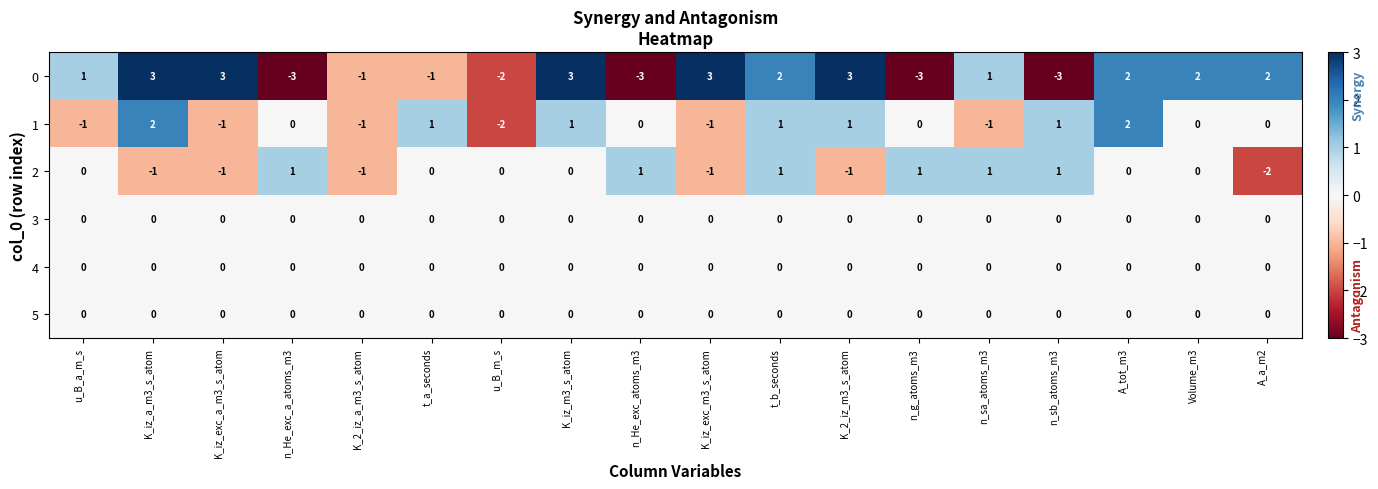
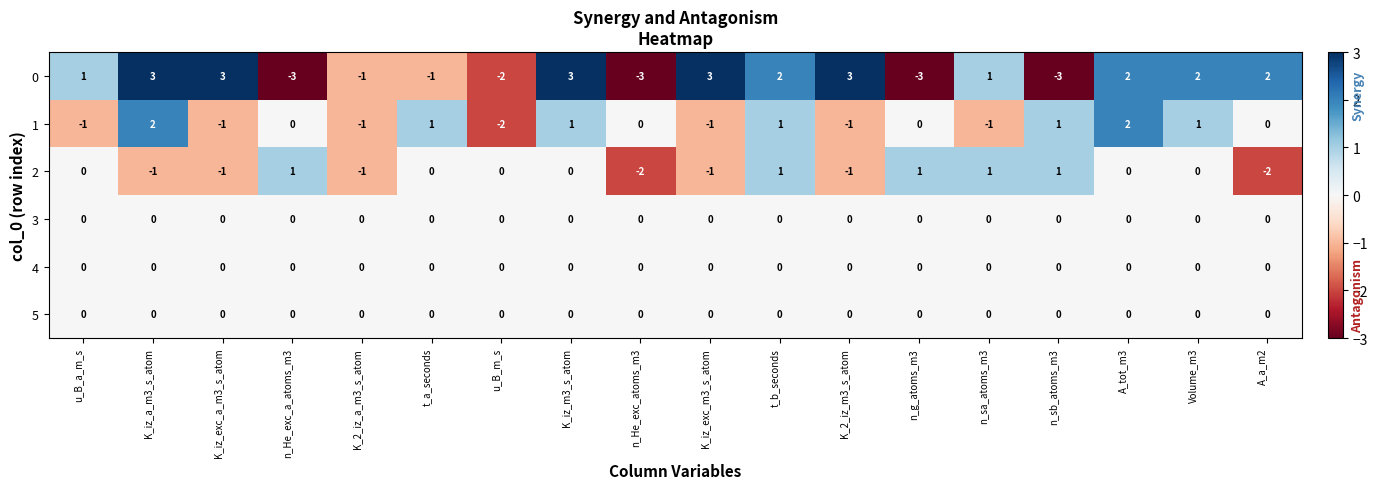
  {
    "0": {
      "u_B_a_m_s": 1,
      "K_iz_a_m3_s_atom": 3,
      "K_iz_exc_a_m3_s_atom": 3,
      "n_He_exc_a_atoms_m3": -3,
      "K_2_iz_a_m3_s_atom": -1,
      "t_a_seconds": -1,
      "u_B_m_s": -2,
      "K_iz_m3_s_atom": 3,
      "n_He_exc_atoms_m3": -3,
      "K_iz_exc_m3_s_atom": 3,
      "t_b_seconds": 2,
      "K_2_iz_m3_s_atom": 3,
      "n_g_atoms_m3": -3,
      "n_sa_atoms_m3": 1,
      "n_sb_atoms_m3": -3,
      "A_tot_m3": 2,
      "Volume_m3": 2,
      "A_a_m2": 2
    },
    "1": {
      "u_B_a_m_s": -1,
      "K_iz_a_m3_s_atom": 2,
      "K_iz_exc_a_m3_s_atom": -1,
      "n_He_exc_a_atoms_m3": 0,
      "K_2_iz_a_m3_s_atom": -1,
      "t_a_seconds": 1,
      "u_B_m_s": -2,
      "K_iz_m3_s_atom": 1,
      "n_He_exc_atoms_m3": 0,
      "K_iz_exc_m3_s_atom": -1,
      "t_b_seconds": 1,
-     "K_2_iz_m3_s_atom": 1,
+     "K_2_iz_m3_s_atom": -1,
      "n_g_atoms_m3": 0,
      "n_sa_atoms_m3": -1,
      "n_sb_atoms_m3": 1,
      "A_tot_m3": 2,
-     "Volume_m3": 0,
+     "Volume_m3": 1,
      "A_a_m2": 0
    },
    "2": {
      "u_B_a_m_s": 0,
      "K_iz_a_m3_s_atom": -1,
      "K_iz_exc_a_m3_s_atom": -1,
      "n_He_exc_a_atoms_m3": 1,
      "K_2_iz_a_m3_s_atom": -1,
      "t_a_seconds": 0,
      "u_B_m_s": 0,
      "K_iz_m3_s_atom": 0,
-     "n_He_exc_atoms_m3": 1,
+     "n_He_exc_atoms_m3": -2,
      "K_iz_exc_m3_s_atom": -1,
      "t_b_seconds": 1,
      "K_2_iz_m3_s_atom": -1,
      "n_g_atoms_m3": 1,
      "n_sa_atoms_m3": 1,
      "n_sb_atoms_m3": 1,
      "A_tot_m3": 0,
      "Volume_m3": 0,
      "A_a_m2": -2
    },
    "3": {
      "u_B_a_m_s": 0,
      "K_iz_a_m3_s_atom": 0,
      "K_iz_exc_a_m3_s_atom": 0,
      "n_He_exc_a_atoms_m3": 0,
      "K_2_iz_a_m3_s_atom": 0,
      "t_a_seconds": 0,
      "u_B_m_s": 0,
      "K_iz_m3_s_atom": 0,
      "n_He_exc_atoms_m3": 0,
      "K_iz_exc_m3_s_atom": 0,
      "t_b_seconds": 0,
      "K_2_iz_m3_s_atom": 0,
      "n_g_atoms_m3": 0,
      "n_sa_atoms_m3": 0,
      "n_sb_atoms_m3": 0,
      "A_tot_m3": 0,
      "Volume_m3": 0,
      "A_a_m2": 0
    },
    "4": {
      "u_B_a_m_s": 0,
      "K_iz_a_m3_s_atom": 0,
      "K_iz_exc_a_m3_s_atom": 0,
      "n_He_exc_a_atoms_m3": 0,
      "K_2_iz_a_m3_s_atom": 0,
      "t_a_seconds": 0,
      "u_B_m_s": 0,
      "K_iz_m3_s_atom": 0,
      "n_He_exc_atoms_m3": 0,
      "K_iz_exc_m3_s_atom": 0,
      "t_b_seconds": 0,
      "K_2_iz_m3_s_atom": 0,
      "n_g_atoms_m3": 0,
      "n_sa_atoms_m3": 0,
      "n_sb_atoms_m3": 0,
      "A_tot_m3": 0,
      "Volume_m3": 0,
      "A_a_m2": 0
    },
    "5": {
      "u_B_a_m_s": 0,
      "K_iz_a_m3_s_atom": 0,
      "K_iz_exc_a_m3_s_atom": 0,
      "n_He_exc_a_atoms_m3": 0,
      "K_2_iz_a_m3_s_atom": 0,
      "t_a_seconds": 0,
      "u_B_m_s": 0,
      "K_iz_m3_s_atom": 0,
      "n_He_exc_atoms_m3": 0,
      "K_iz_exc_m3_s_atom": 0,
      "t_b_seconds": 0,
      "K_2_iz_m3_s_atom": 0,
      "n_g_atoms_m3": 0,
      "n_sa_atoms_m3": 0,
      "n_sb_atoms_m3": 0,
      "A_tot_m3": 0,
      "Volume_m3": 0,
      "A_a_m2": 0
    }
  }
